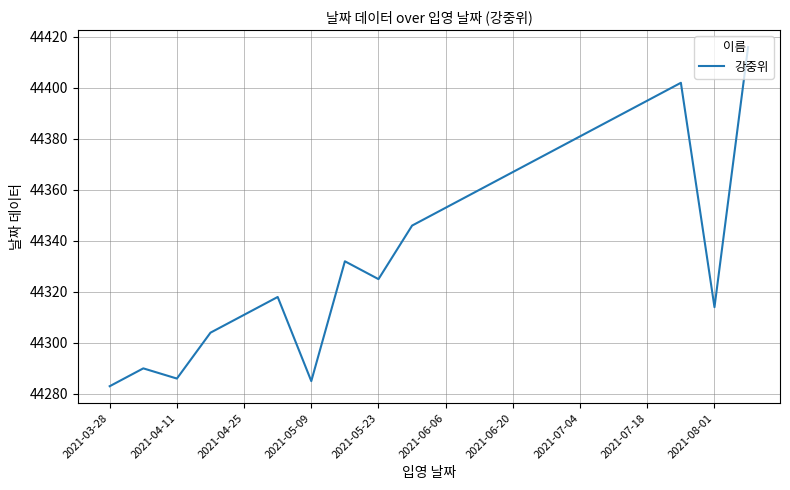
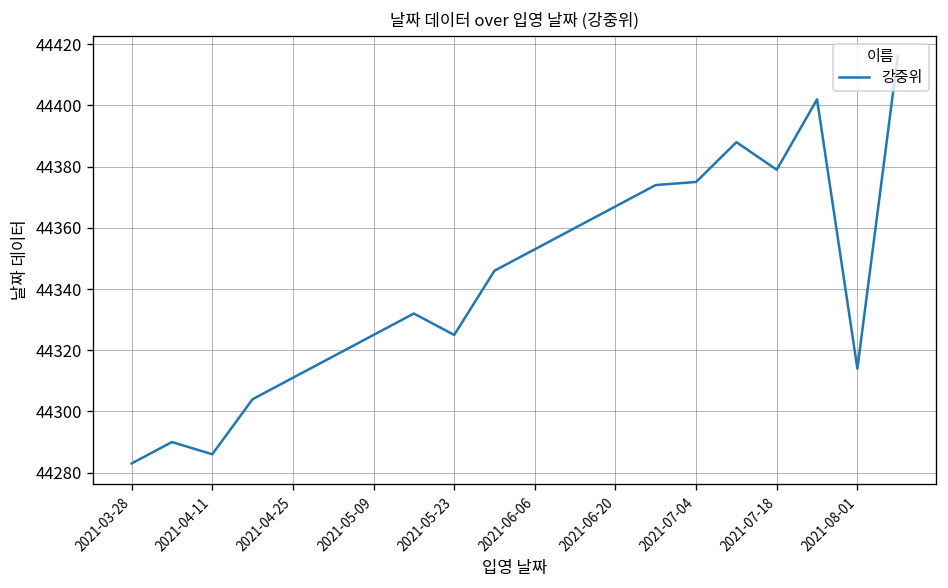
  {
    "2021-03-28": 44283,
    "2021-04-11": 44286,
    "2021-04-25": 44311,
-   "2021-05-09": 44285,
+   "2021-05-09": 44325,
    "2021-05-23": 44325,
    "2021-06-06": 44353,
    "2021-06-20": 44367,
-   "2021-07-04": 44381,
-   "2021-07-18": 44395,
+   "2021-07-04": 44375,
+   "2021-07-18": 44379,
    "2021-08-01": 44314
  }
